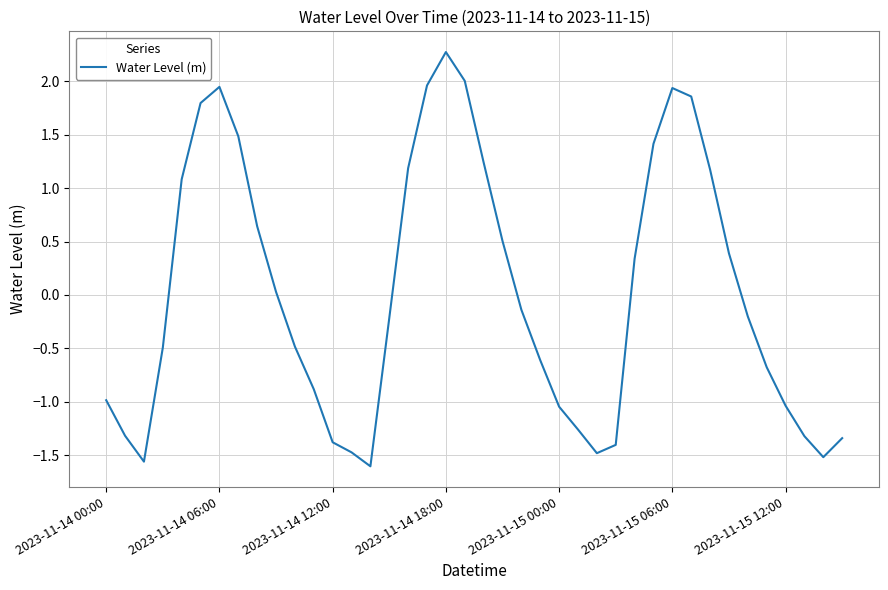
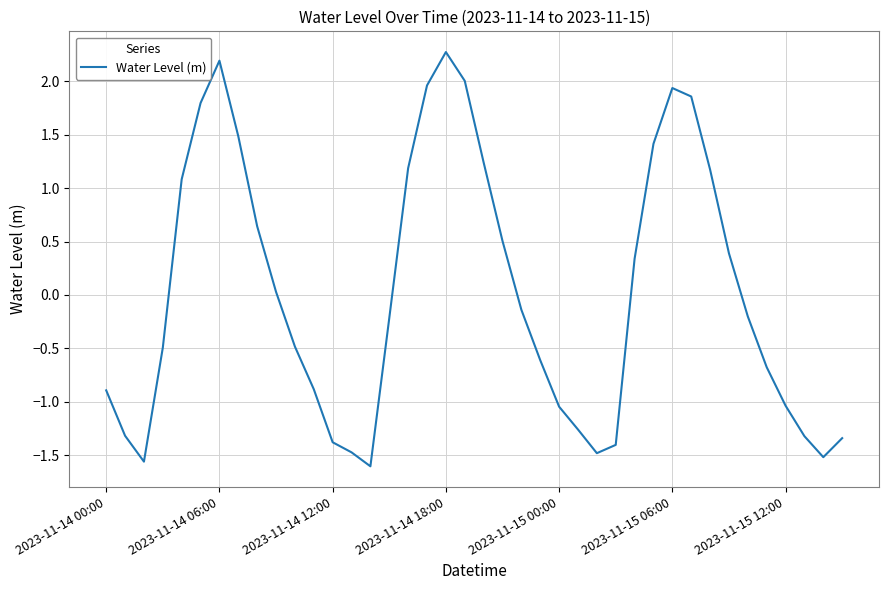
  {
-   "2023-11-14 00:00": -0.98,
-   "2023-11-14 06:00": 1.95,
+   "2023-11-14 00:00": -0.89,
+   "2023-11-14 06:00": 2.19,
    "2023-11-14 12:00": -1.38,
    "2023-11-14 18:00": 2.27,
    "2023-11-15 00:00": -1.05,
    "2023-11-15 06:00": 1.94,
    "2023-11-15 12:00": -1.04
  }
